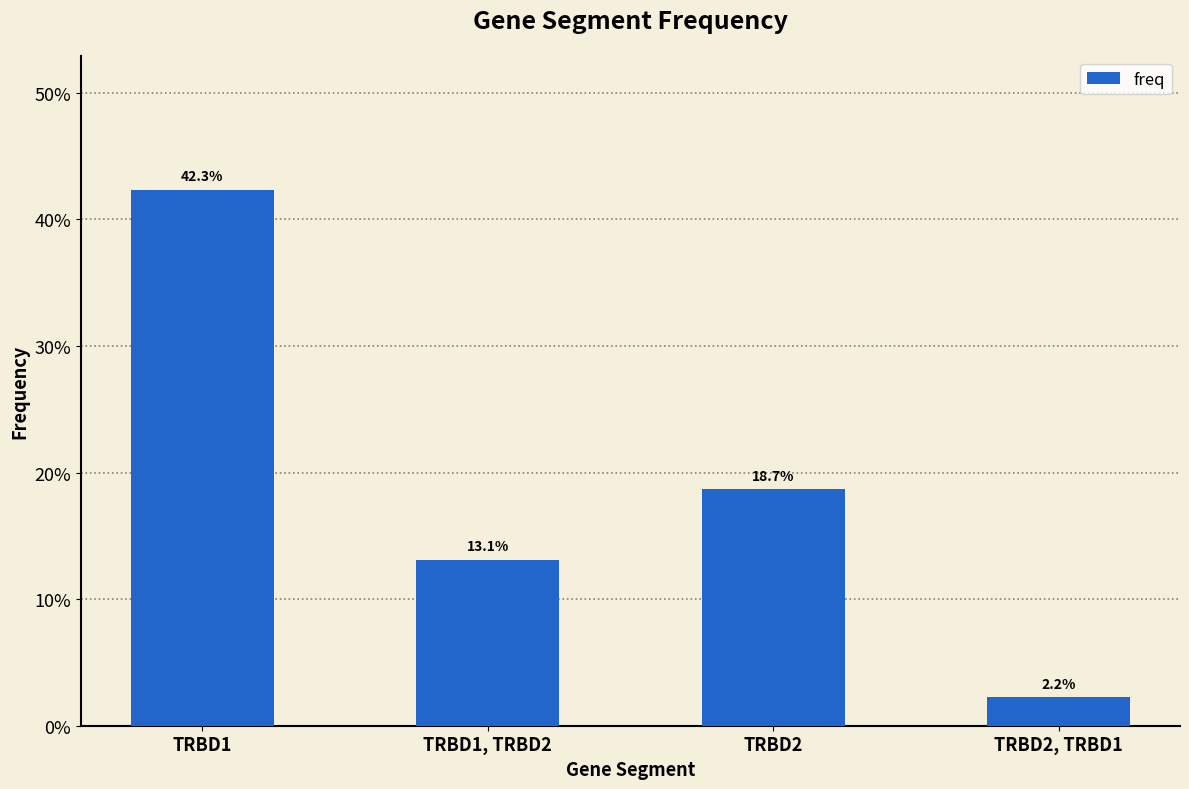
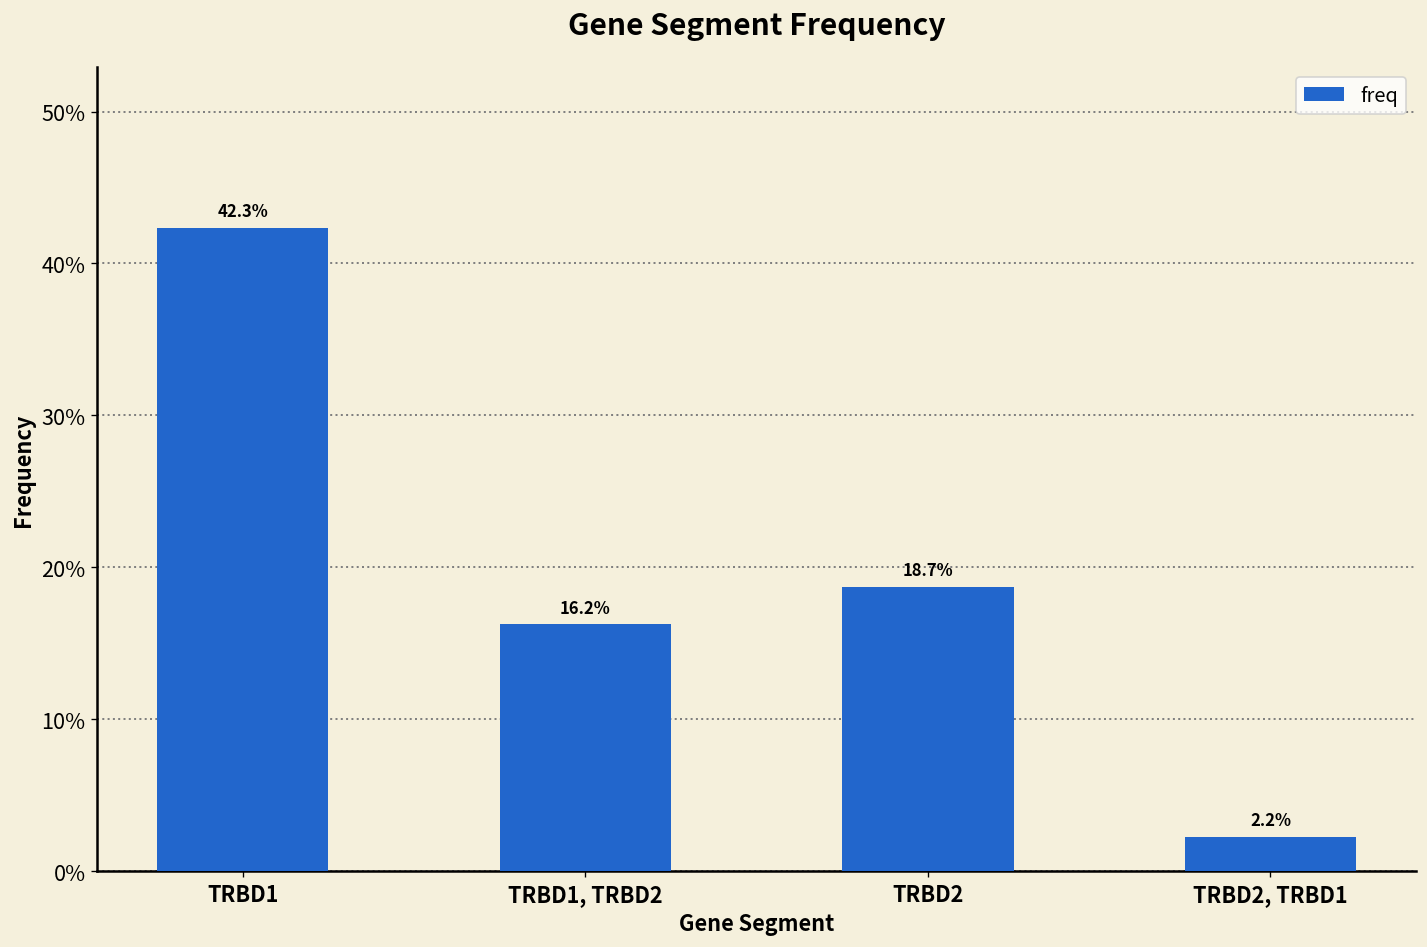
  {
    "TRBD1": "42.3%",
-   "TRBD1, TRBD2": "13.1%",
+   "TRBD1, TRBD2": "16.2%",
    "TRBD2": "18.7%",
    "TRBD2, TRBD1": "2.2%"
  }
